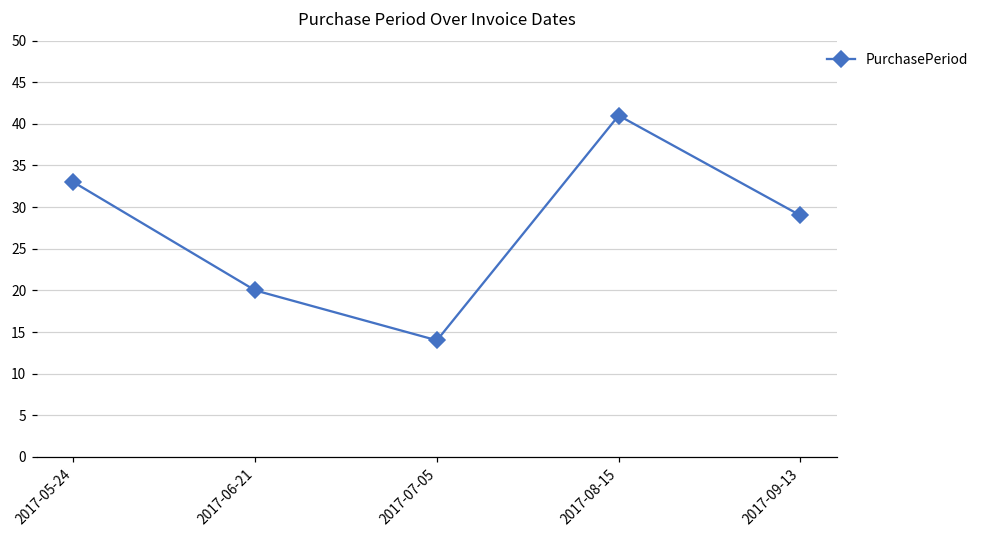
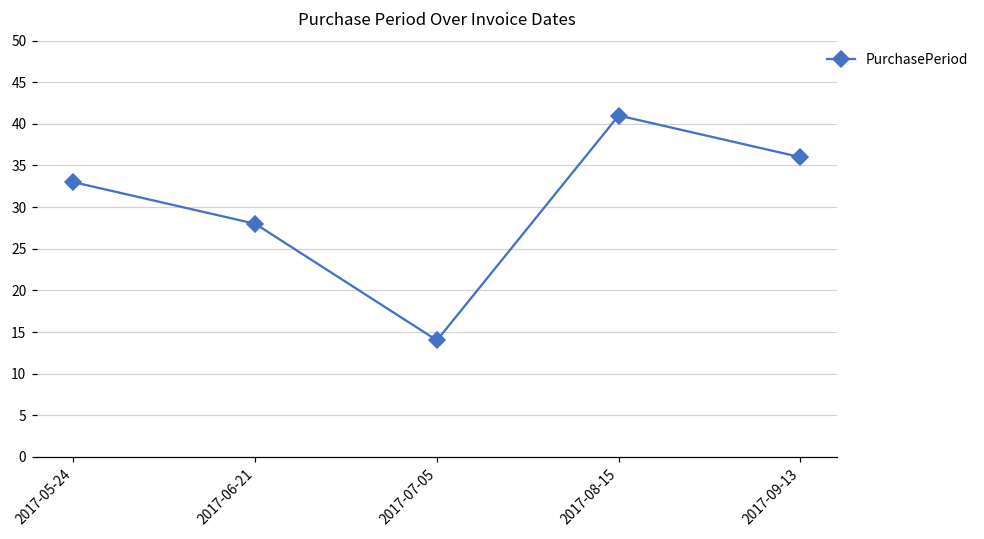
  {
    "2017-05-24": 33,
-   "2017-06-21": 20,
+   "2017-06-21": 28,
    "2017-07-05": 14,
    "2017-08-15": 41,
-   "2017-09-13": 29
+   "2017-09-13": 36
  }
